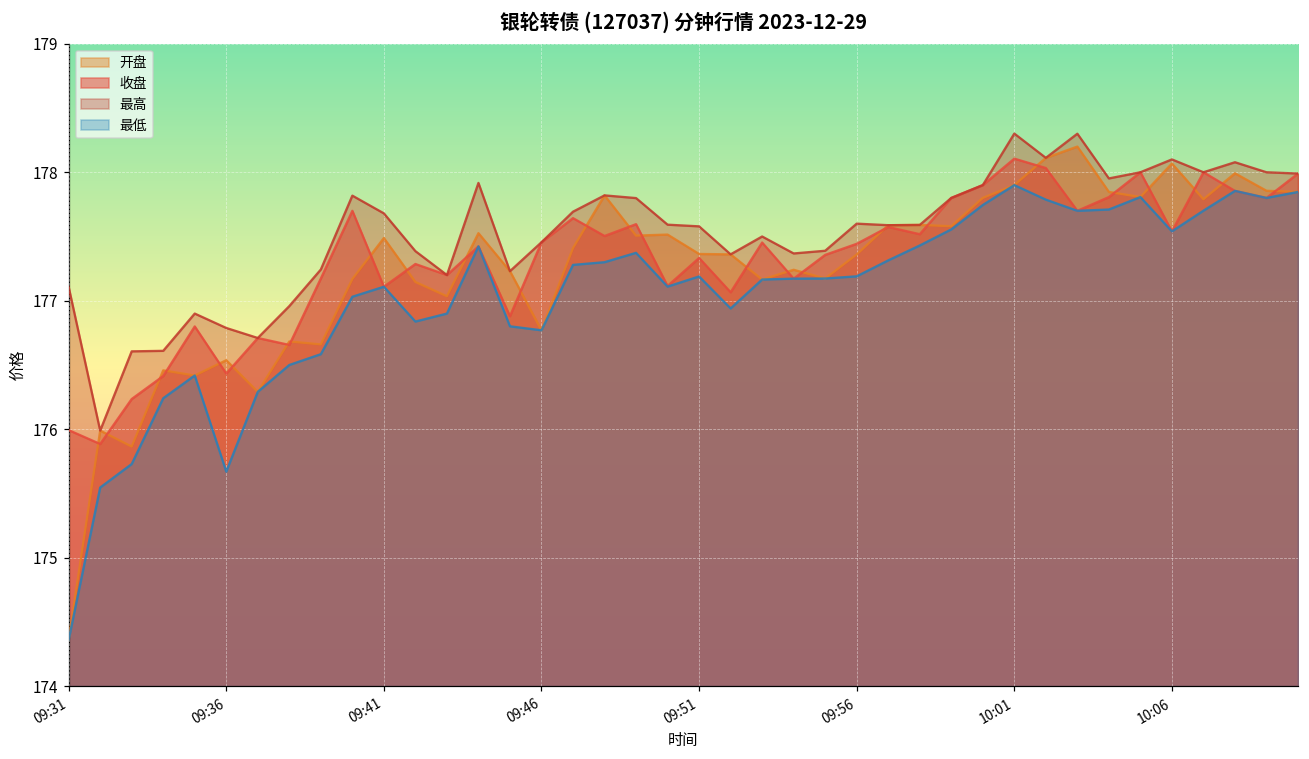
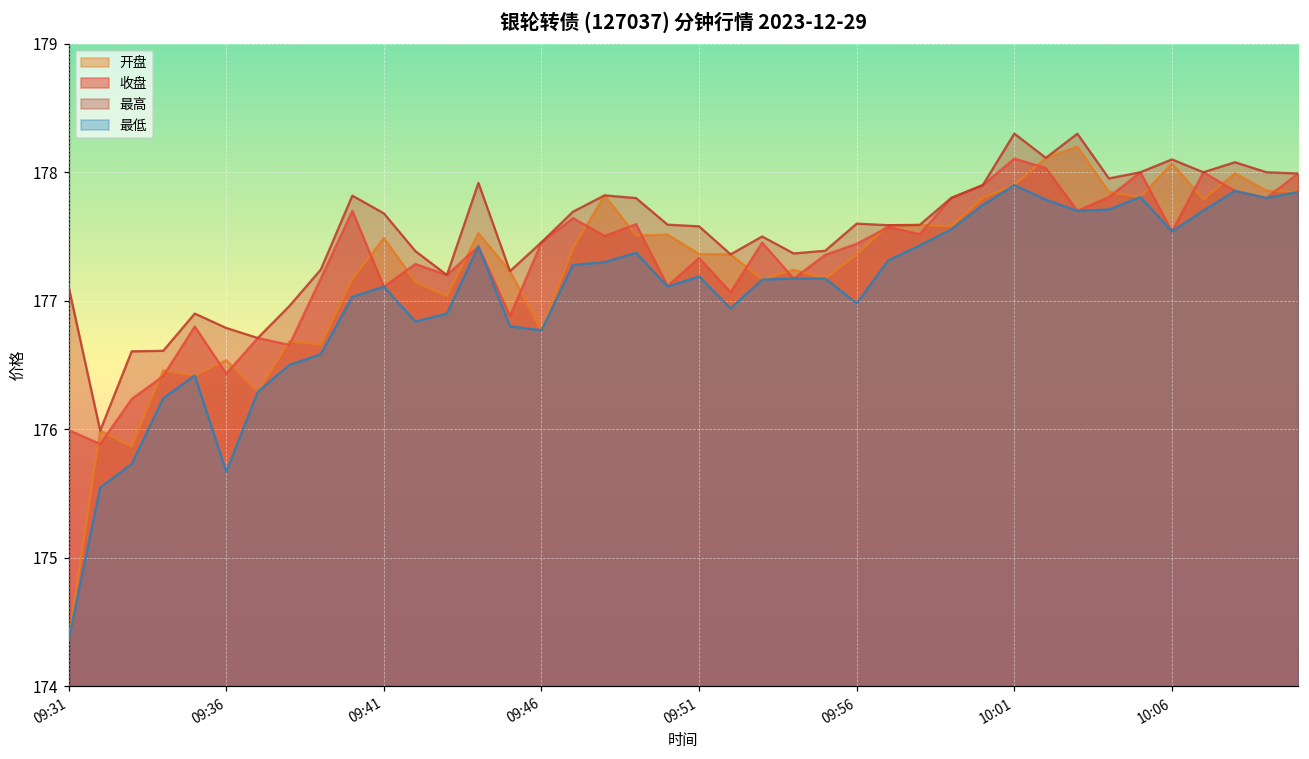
  {
    "最低": {
      "09:36": 175.67,
      "09:51": 177.19,
-     "09:56": 177.19
+     "09:56": 176.98
    }
  }
